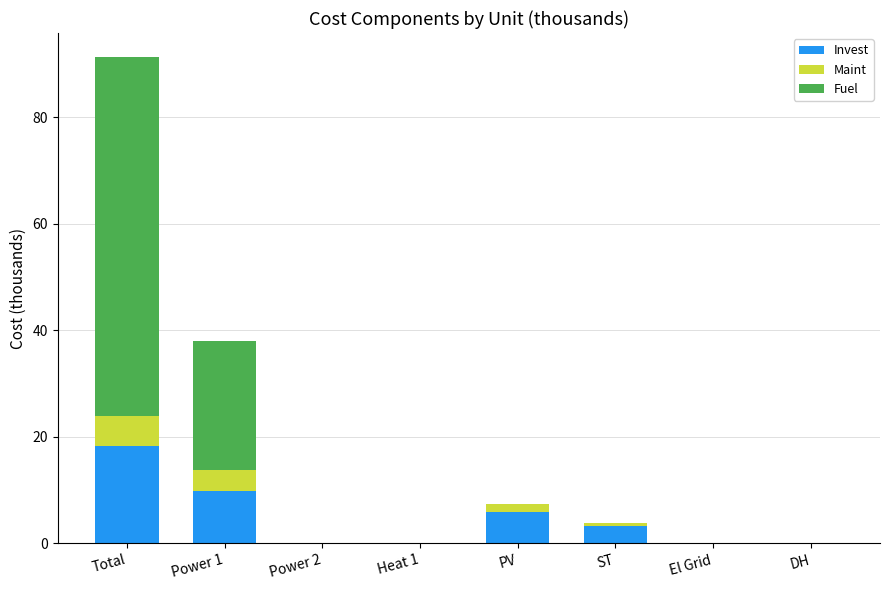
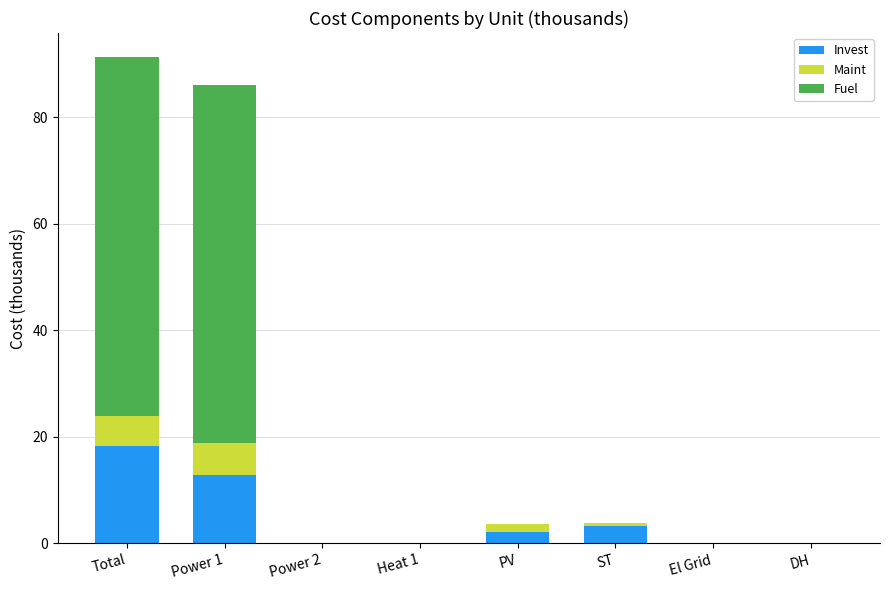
  {
    "Invest": {
      "Total": 18,
-     "Power 1": 10,
+     "Power 1": 13,
      "Power 2": 0,
      "Heat 1": 0,
-     "PV": 6,
+     "PV": 2,
      "ST": 3,
      "El Grid": 0,
      "DH": 0
    },
    "Maint": {
      "Total": 6,
-     "Power 1": 4,
+     "Power 1": 6,
      "Power 2": 0,
      "Heat 1": 0,
      "PV": 1,
      "El Grid": 0,
      "DH": 0
    },
    "Fuel": {
      "Total": 67,
-     "Power 1": 24,
+     "Power 1": 67,
      "Power 2": 0,
      "Heat 1": 0,
      "PV": 0,
      "ST": 0,
      "El Grid": 0,
      "DH": 0
    }
  }
